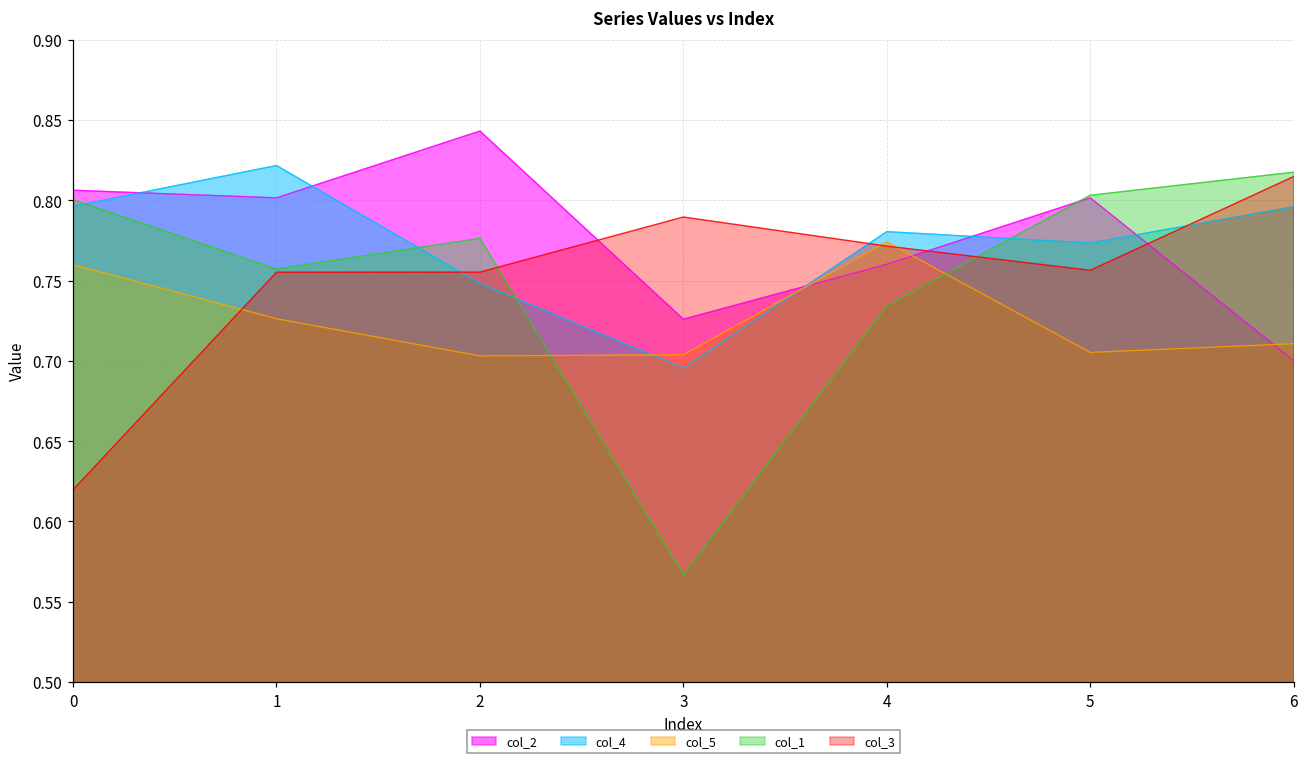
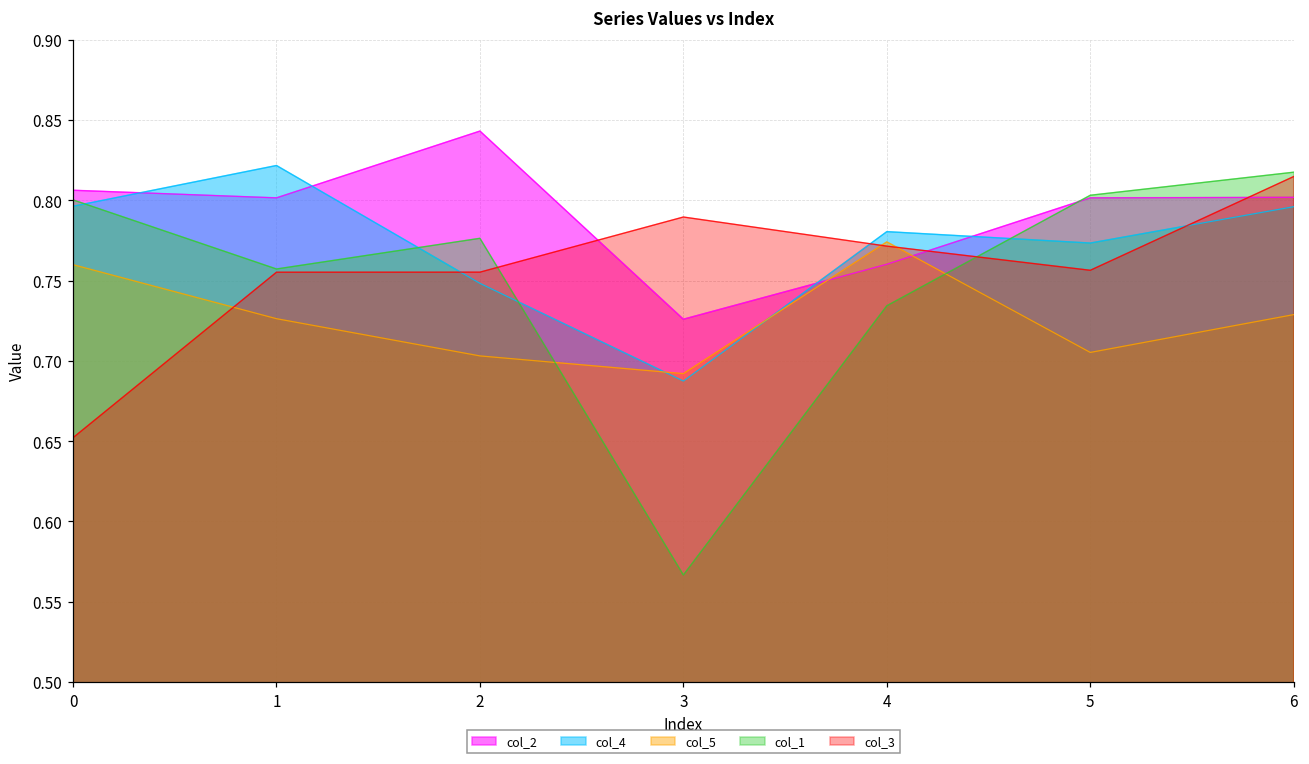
  {
    "col_2": {
      "0": 0.806,
      "1": 0.801,
      "2": 0.843,
      "3": 0.726,
      "4": 0.760,
-     "6": 0.700
+     "6": 0.802
    },
    "col_4": {
      "0": 0.796,
      "1": 0.822,
      "2": 0.748,
-     "3": 0.695,
+     "3": 0.687,
      "4": 0.780,
      "5": 0.773,
      "6": 0.796
    },
    "col_5": {
      "0": 0.760,
      "1": 0.726,
      "2": 0.703,
-     "3": 0.704,
+     "3": 0.692,
      "4": 0.774,
      "5": 0.705,
-     "6": 0.711
+     "6": 0.729
    },
    "col_1": {
      "0": 0.800,
      "1": 0.757,
      "2": 0.776,
      "3": 0.567,
      "4": 0.734,
      "6": 0.817
    },
    "col_3": {
-     "0": 0.620,
+     "0": 0.652,
      "1": 0.755,
      "2": 0.755,
      "3": 0.790,
      "4": 0.771,
      "5": 0.756,
      "6": 0.815
    }
  }
